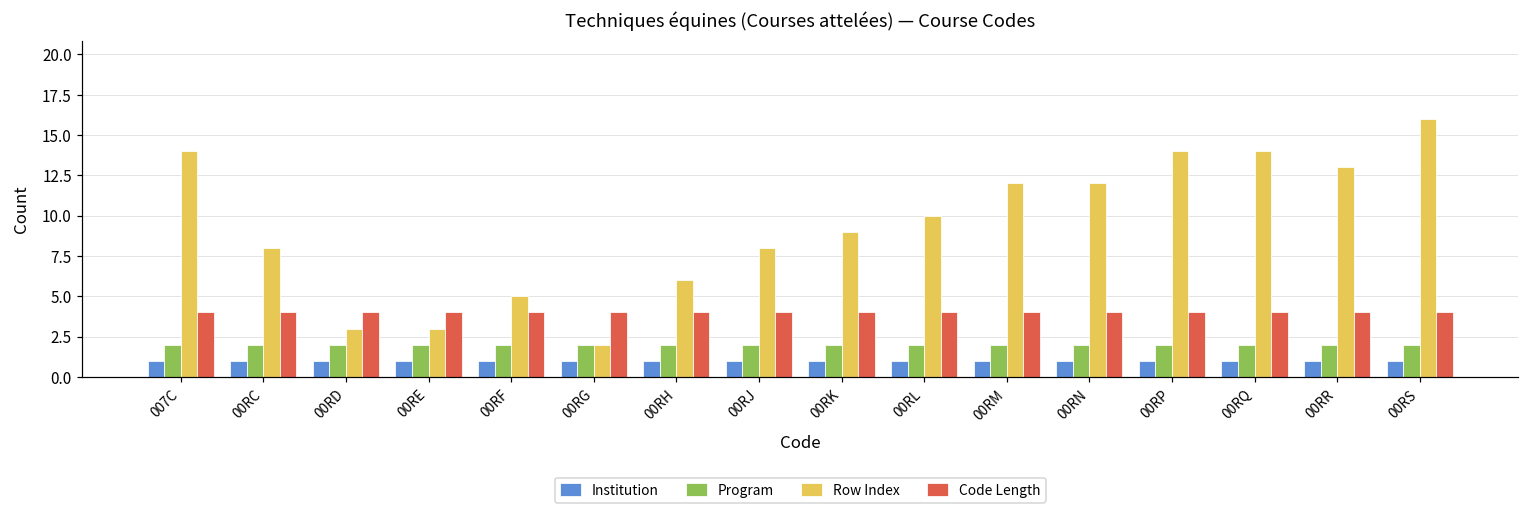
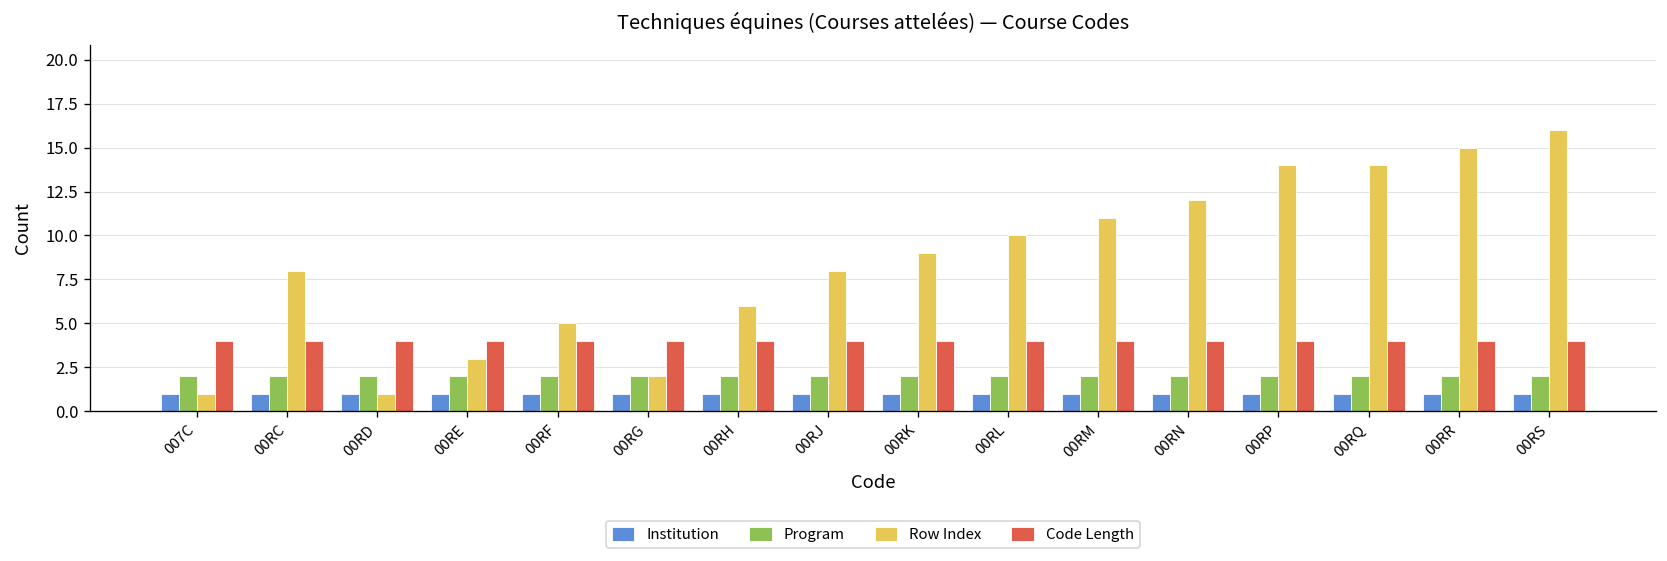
  {
    "Institution": {
      "007C": 1,
      "00RC": 1,
      "00RD": 1,
      "00RE": 1,
      "00RF": 1,
      "00RG": 1,
      "00RH": 1,
      "00RJ": 1,
      "00RK": 1,
      "00RL": 1,
      "00RM": 1,
      "00RN": 1,
      "00RP": 1,
      "00RQ": 1,
      "00RR": 1,
      "00RS": 1
    },
    "Program": {
      "007C": 2,
      "00RC": 2,
      "00RD": 2,
      "00RE": 2,
      "00RF": 2,
      "00RG": 2,
      "00RH": 2,
      "00RJ": 2,
      "00RK": 2,
      "00RL": 2,
      "00RM": 2,
      "00RN": 2,
      "00RP": 2,
      "00RQ": 2,
      "00RR": 2,
      "00RS": 2
    },
    "Row Index": {
-     "007C": 14,
+     "007C": 1,
      "00RC": 8,
-     "00RD": 3,
+     "00RD": 1,
      "00RE": 3,
      "00RF": 5,
      "00RG": 2,
      "00RH": 6,
      "00RJ": 8,
      "00RK": 9,
      "00RL": 10,
-     "00RM": 12,
+     "00RM": 11,
      "00RN": 12,
      "00RP": 14,
      "00RQ": 14,
-     "00RR": 13,
+     "00RR": 15,
      "00RS": 16
    },
    "Code Length": {
      "007C": 4,
      "00RC": 4,
      "00RD": 4,
      "00RE": 4,
      "00RF": 4,
      "00RG": 4,
      "00RH": 4,
      "00RJ": 4,
      "00RK": 4,
      "00RL": 4,
      "00RM": 4,
      "00RN": 4,
      "00RP": 4,
      "00RQ": 4,
      "00RR": 4,
      "00RS": 4
    }
  }
